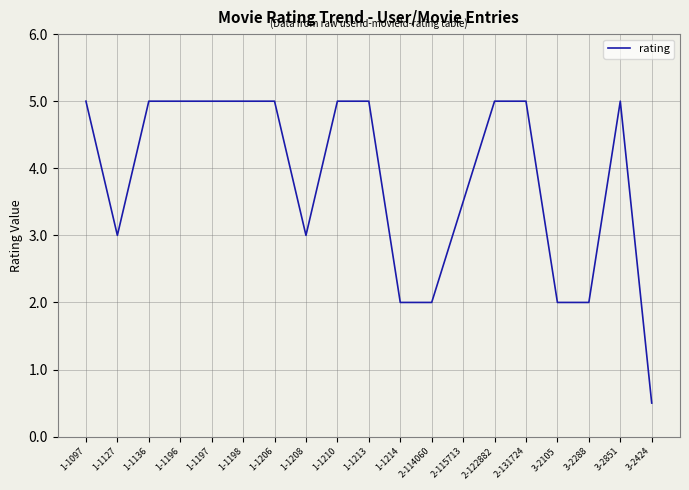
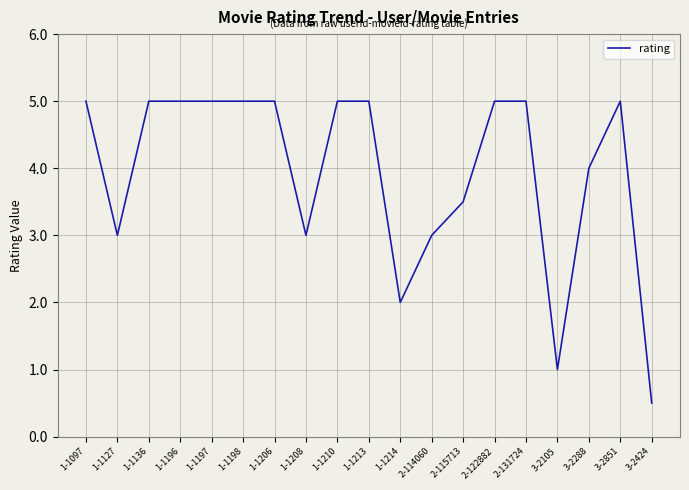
  {
    "1-1097": 5,
    "1-1127": 3,
    "1-1136": 5,
    "1-1196": 5,
    "1-1197": 5,
    "1-1198": 5,
    "1-1206": 5,
    "1-1208": 3,
    "1-1210": 5,
    "1-1213": 5,
    "1-1214": 2,
-   "2-114060": 2,
+   "2-114060": 3,
    "2-115713": 3.5,
    "2-122882": 5,
    "2-131724": 5,
-   "3-2105": 2,
-   "3-2288": 2,
+   "3-2105": 1,
+   "3-2288": 4,
    "3-2851": 5,
    "3-2424": 0.5
  }
